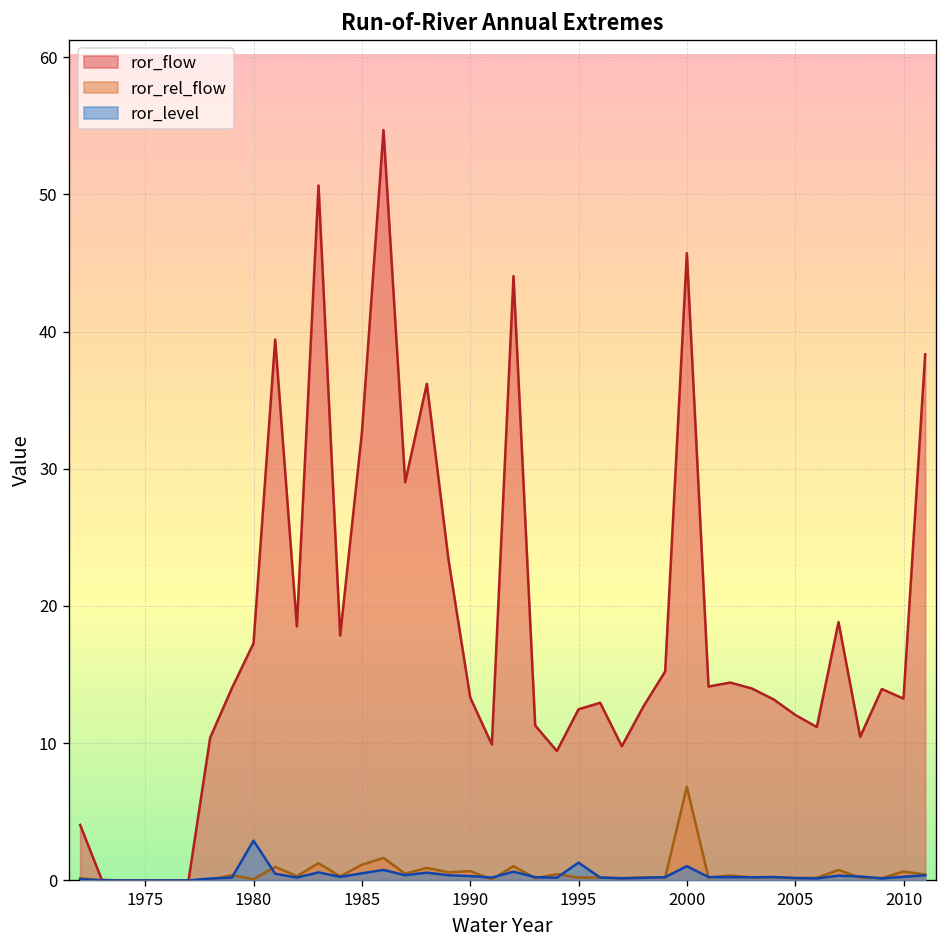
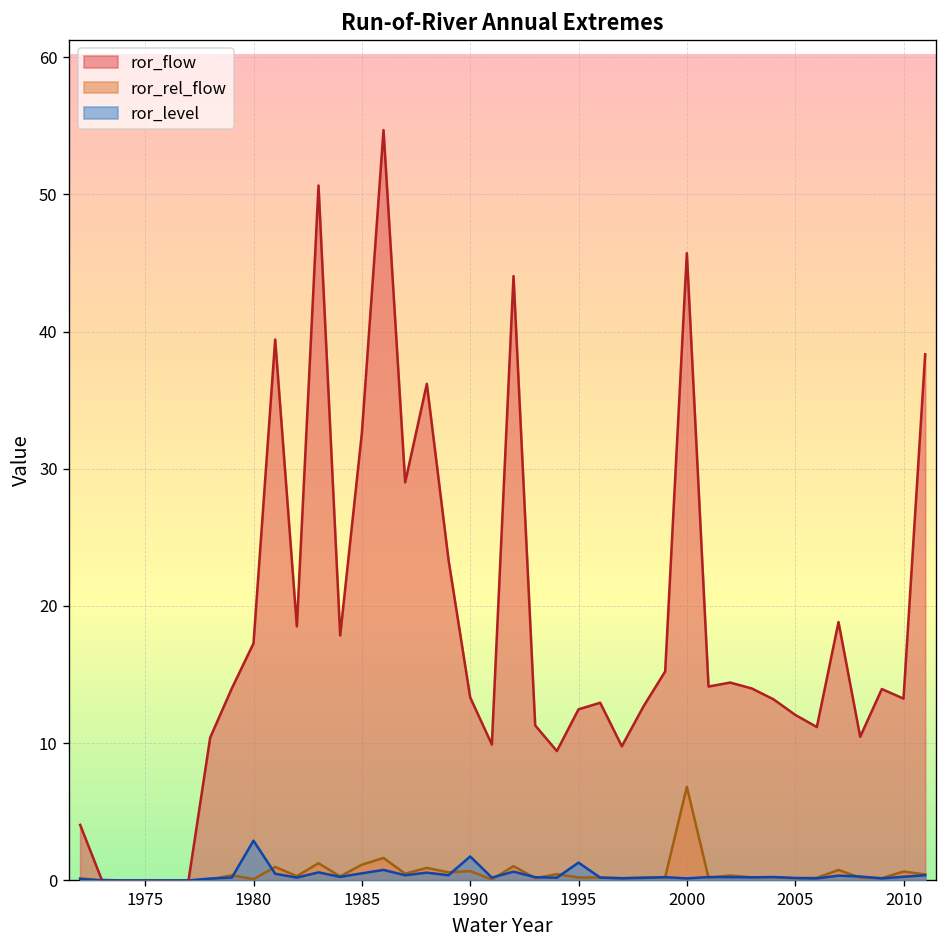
  {
    "ror_level": {
      "1980": 2.9,
      "1985": 0.5,
-     "1990": 0.3,
+     "1990": 1.8,
      "1995": 1.3,
-     "2000": 1.0,
+     "2000": 0.2,
      "2010": 0.3
    }
  }
